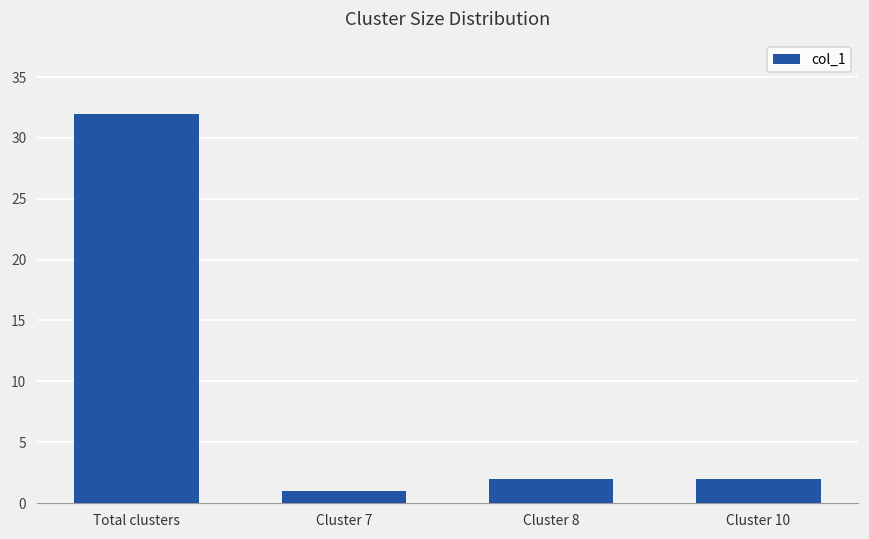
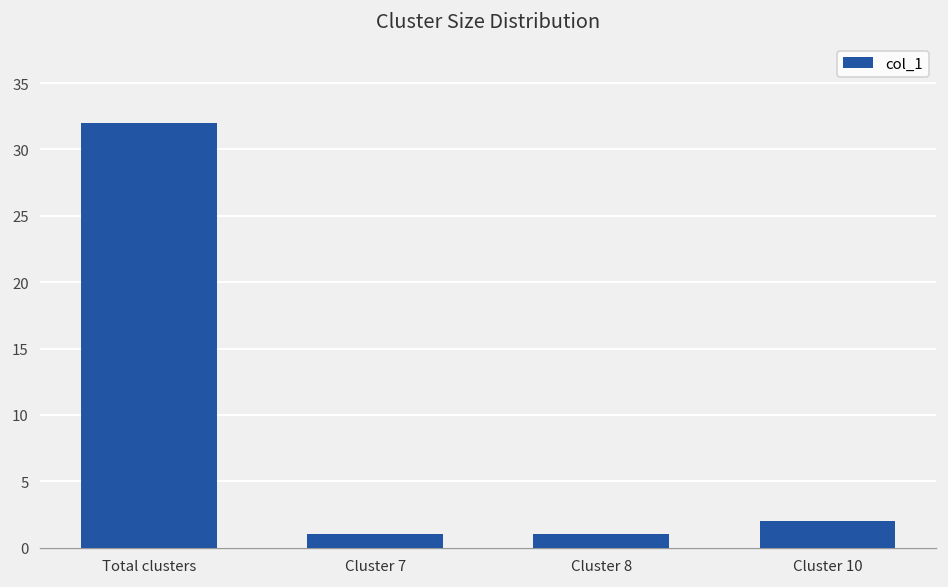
  {
    "Total clusters": 32,
    "Cluster 7": 1,
-   "Cluster 8": 2,
+   "Cluster 8": 1,
    "Cluster 10": 2
  }
